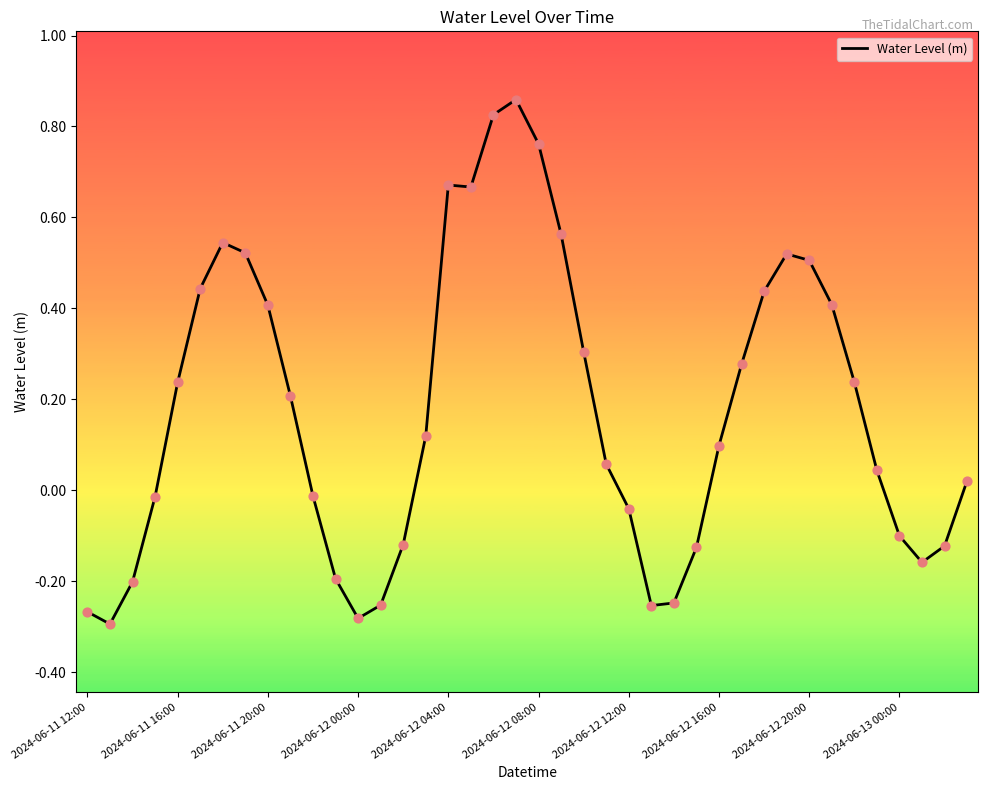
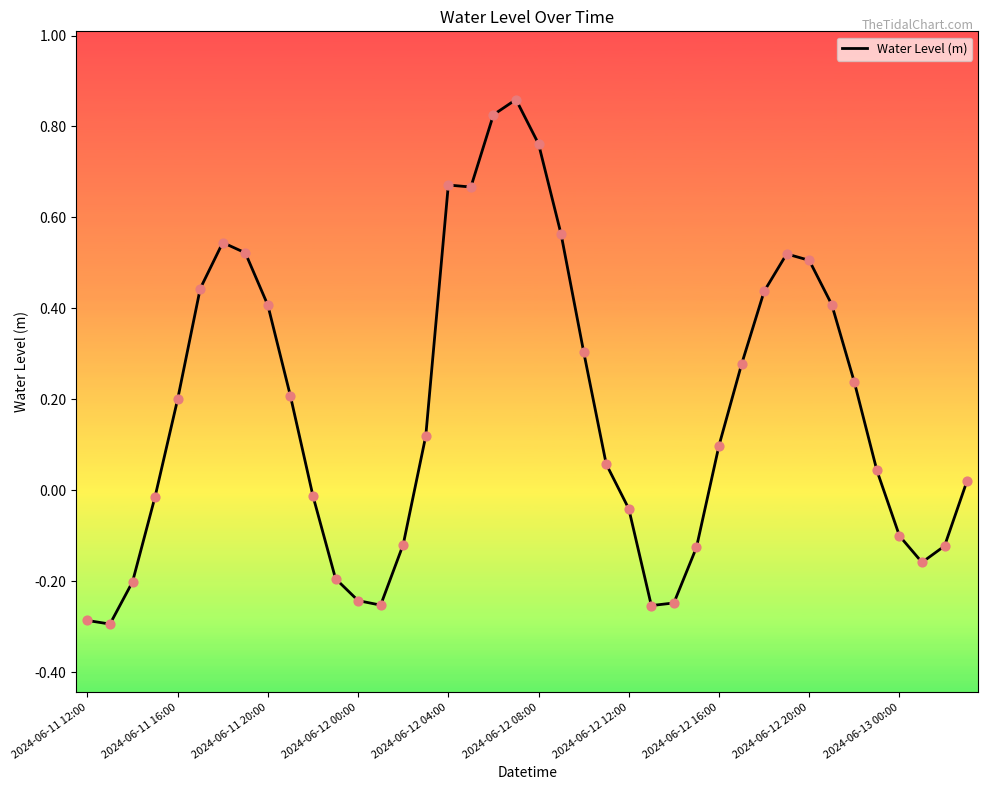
  {
-   "2024-06-11 12:00": -0.27,
-   "2024-06-11 16:00": 0.24,
+   "2024-06-11 12:00": -0.29,
+   "2024-06-11 16:00": 0.20,
    "2024-06-11 20:00": 0.41,
-   "2024-06-12 00:00": -0.28,
+   "2024-06-12 00:00": -0.24,
    "2024-06-12 04:00": 0.67,
    "2024-06-12 08:00": 0.76,
    "2024-06-12 12:00": -0.04,
    "2024-06-12 16:00": 0.10,
    "2024-06-12 20:00": 0.51,
    "2024-06-13 00:00": -0.10
  }
